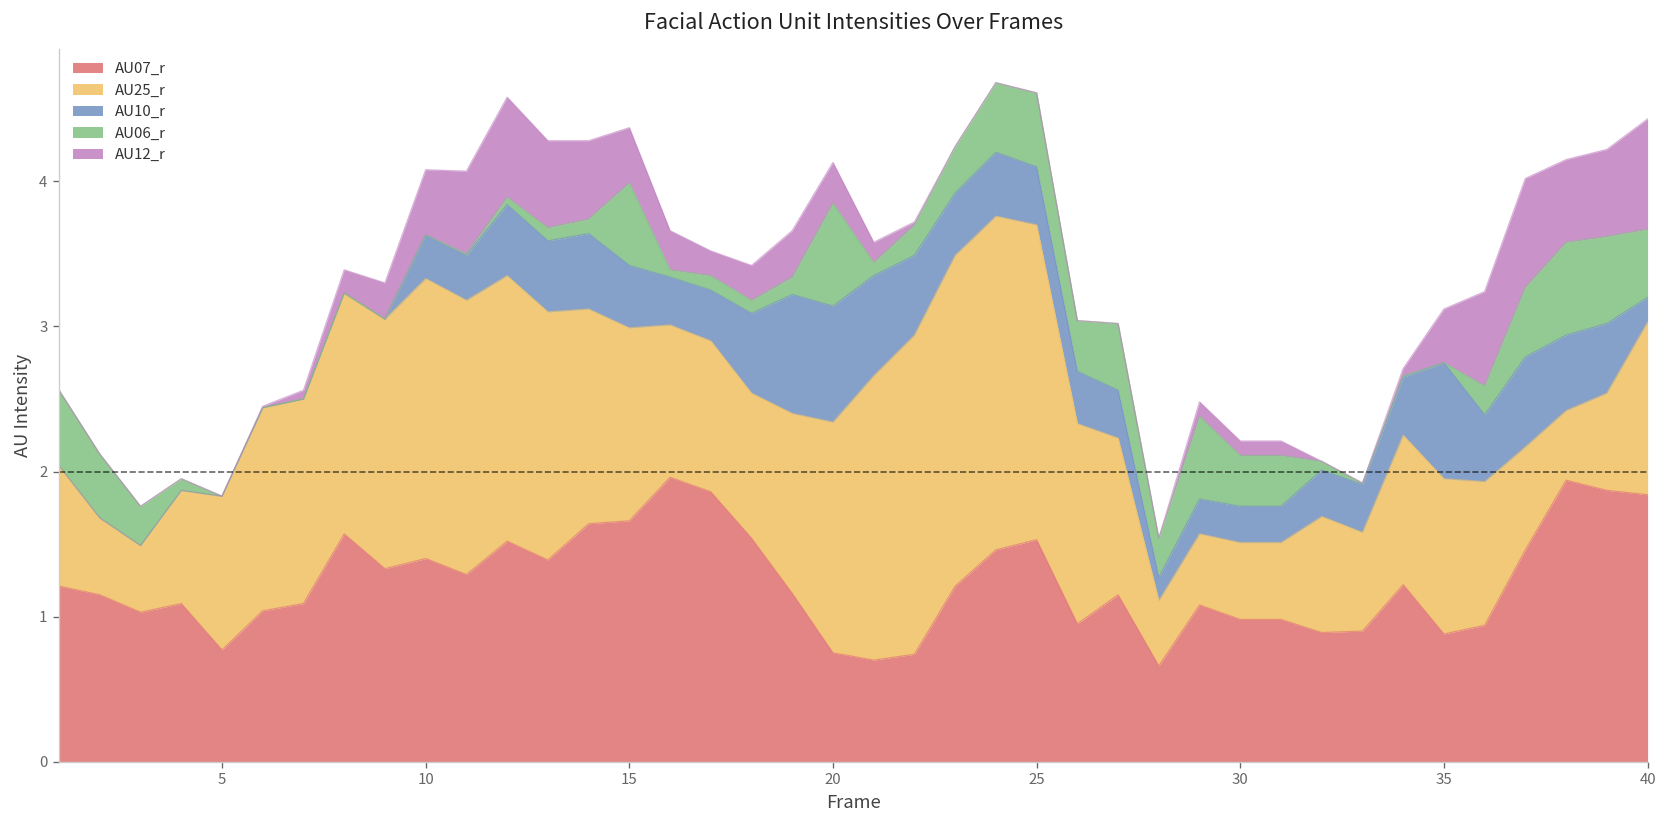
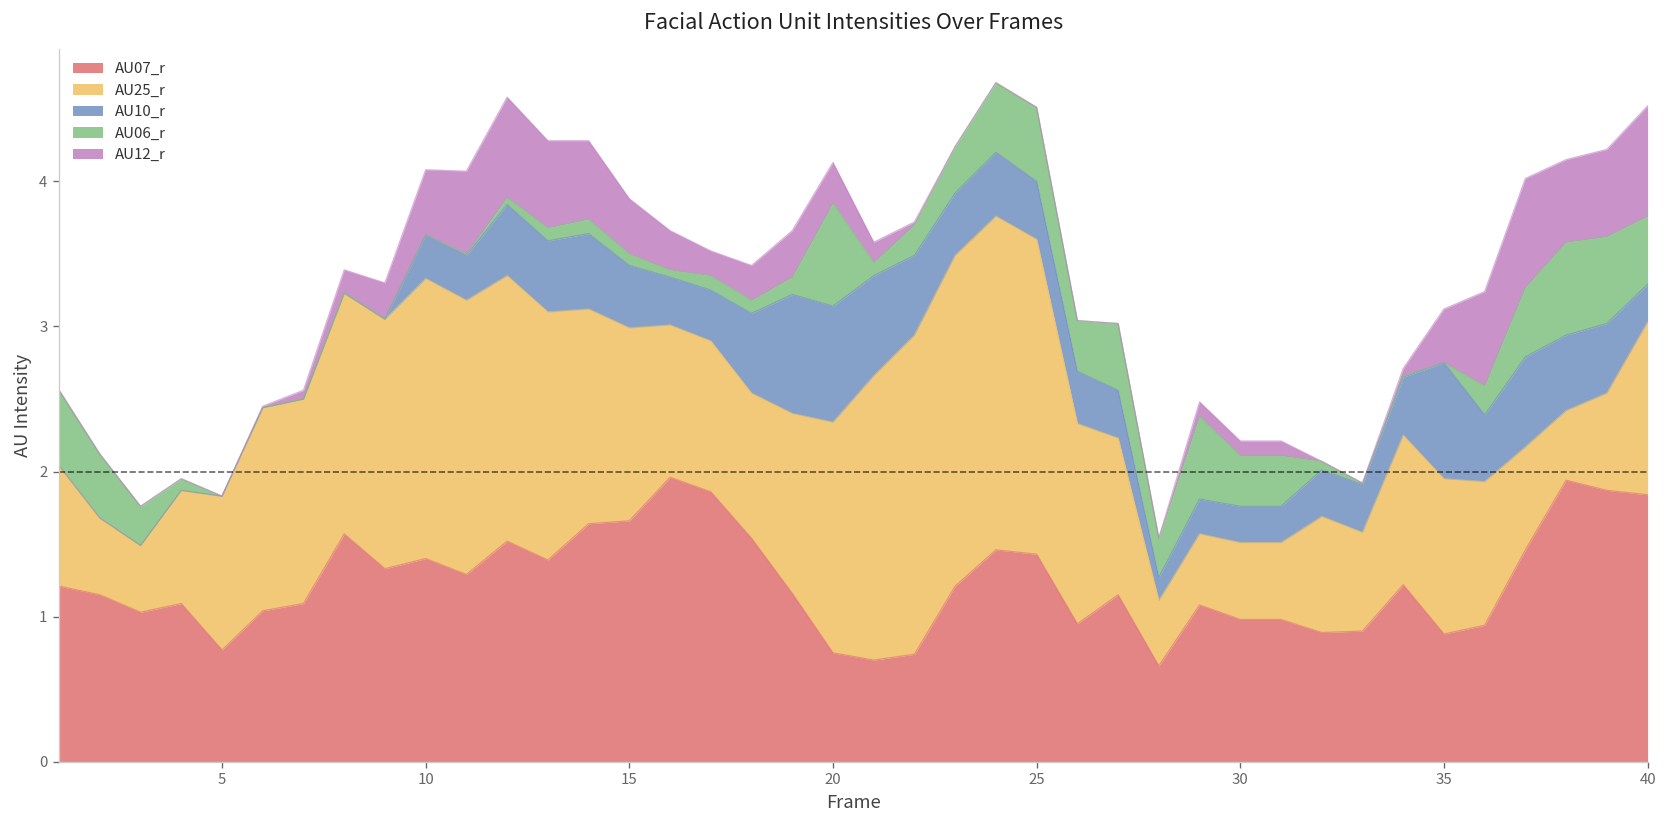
  {
    "AU07_r": {
      "5": 0.77,
      "10": 1.40,
      "15": 1.66,
      "20": 0.75,
-     "25": 1.53,
+     "25": 1.43,
      "30": 0.98,
      "35": 0.88,
      "40": 1.84
    },
    "AU25_r": {
      "10": 1.93,
      "15": 1.33,
      "20": 1.59,
      "25": 2.17,
      "30": 0.53,
      "35": 1.07,
      "40": 1.19
    },
    "AU10_r": {
      "15": 0.43,
      "20": 0.80,
      "25": 0.40,
      "30": 0.25,
-     "40": 0.17
+     "40": 0.26
    },
    "AU06_r": {
-     "15": 0.57,
+     "15": 0.08,
      "20": 0.71,
      "30": 0.35,
      "40": 0.47
    },
    "AU12_r": {
      "10": 0.45,
      "15": 0.38,
      "20": 0.28,
      "30": 0.10,
      "35": 0.37,
      "40": 0.76
    }
  }
